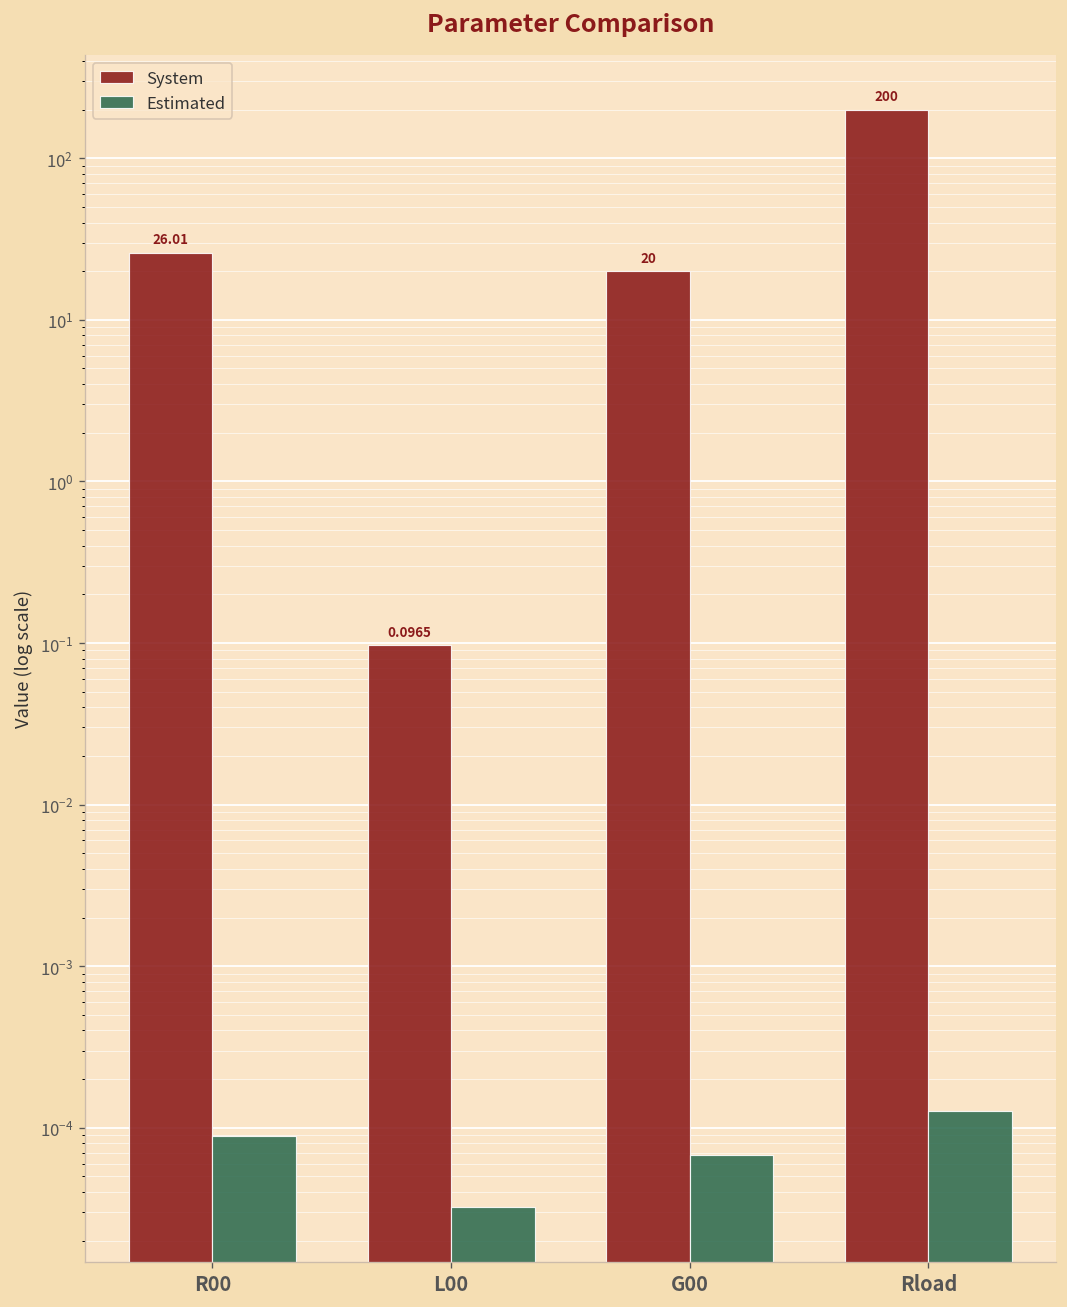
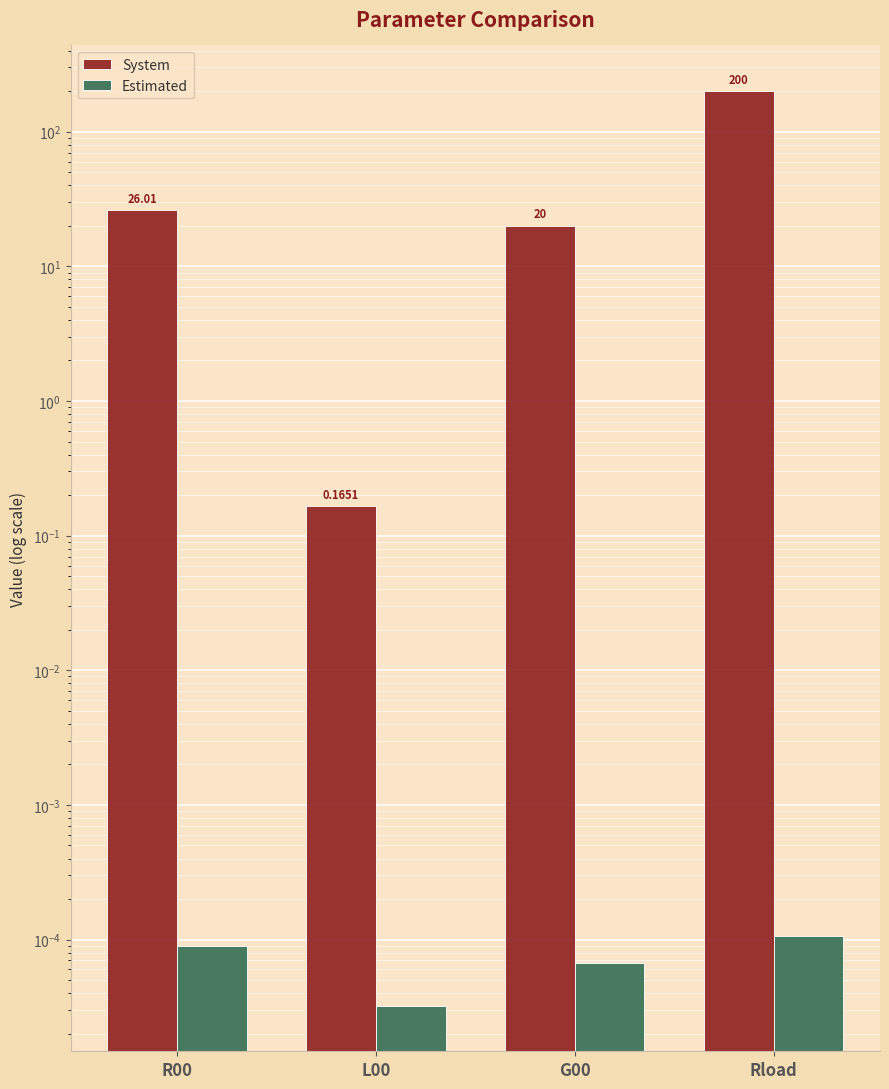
  {
    "System": {
      "R00": 26.01,
-     "L00": 0.0965,
+     "L00": 0.1651,
      "G00": 20,
      "Rload": 200
    },
    "Estimated": {
      "R00": 0.00009,
      "L00": 0.000032,
      "G00": 0.00007,
-     "Rload": 0.00013
+     "Rload": 0.00011
    }
  }
